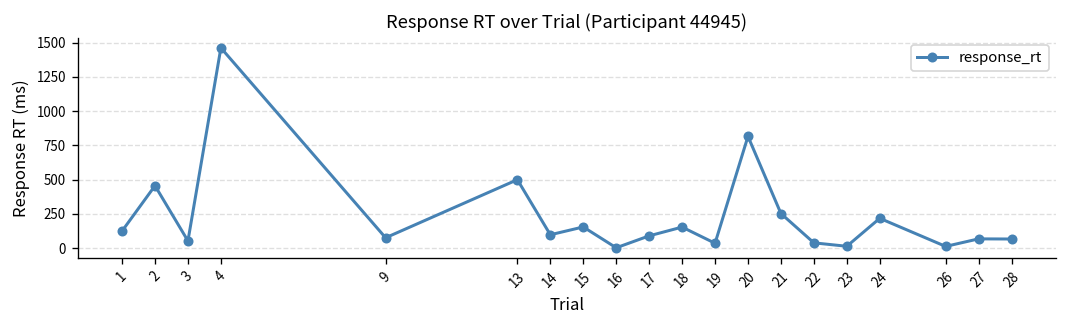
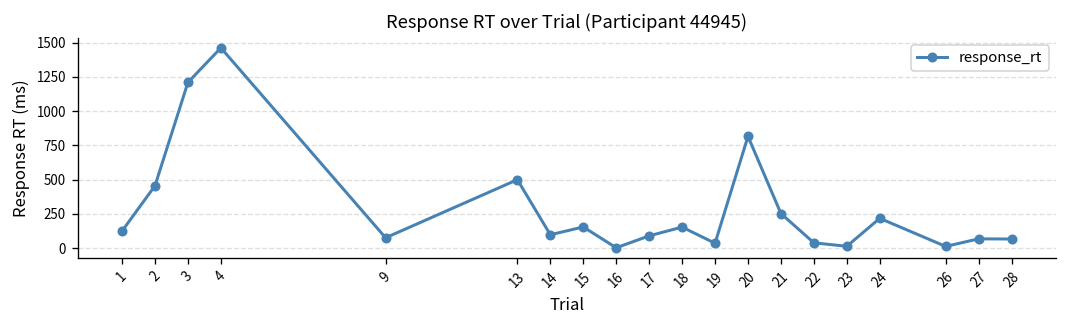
  {
    "1": 120,
    "2": 460,
-   "3": 50,
+   "3": 1210,
    "4": 1460,
    "9": 80,
    "13": 500,
    "14": 100,
    "15": 150,
    "16": 0,
    "17": 90,
    "18": 150,
    "19": 40,
    "20": 820,
    "21": 250,
    "22": 40,
    "23": 10,
    "24": 220,
    "26": 10,
    "27": 70,
    "28": 70
  }
